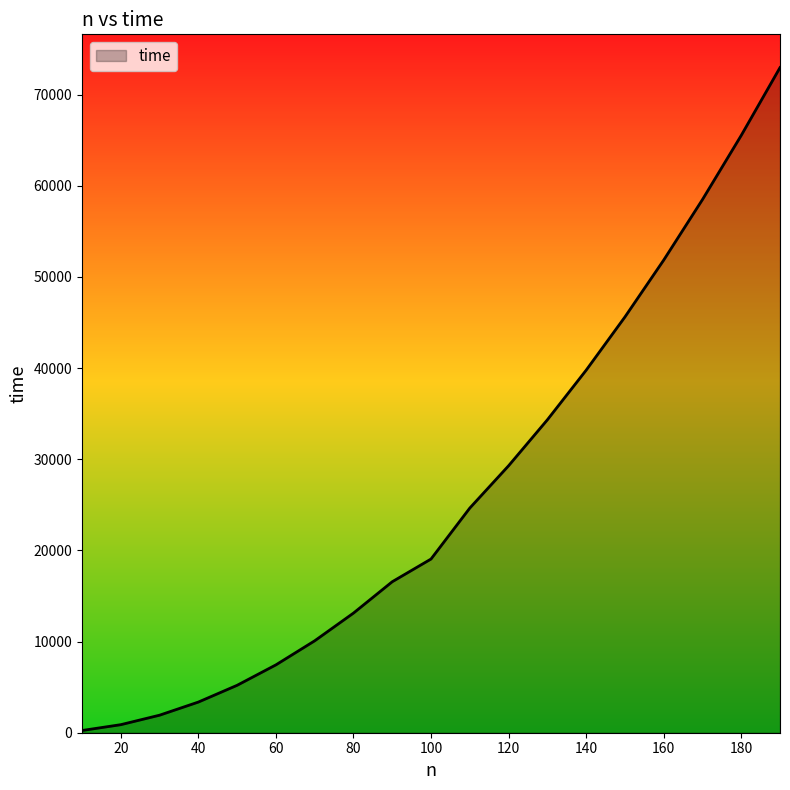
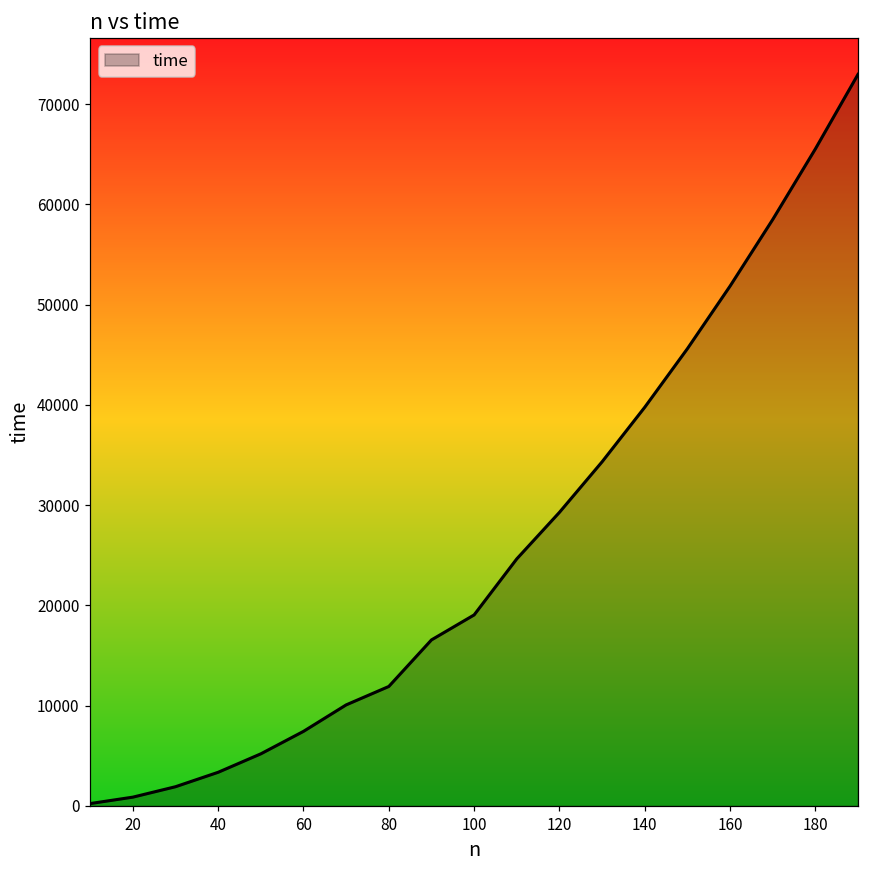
  {
    "20": 1000,
    "40": 3000,
    "60": 7000,
-   "80": 13000,
+   "80": 12000,
    "100": 19000,
    "120": 29000,
    "140": 40000,
    "160": 52000,
    "180": 66000
  }
